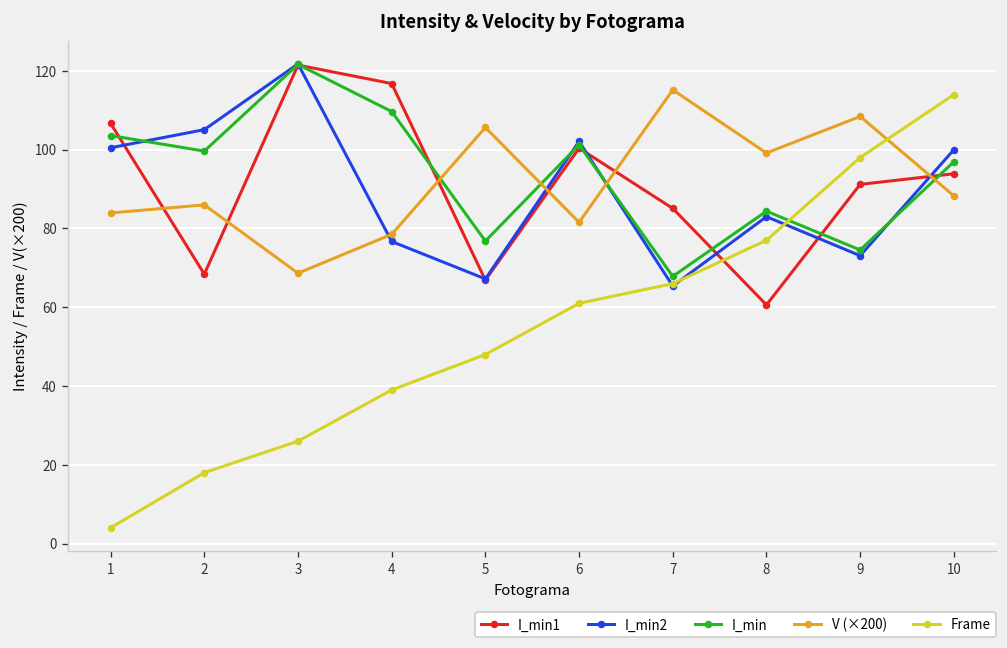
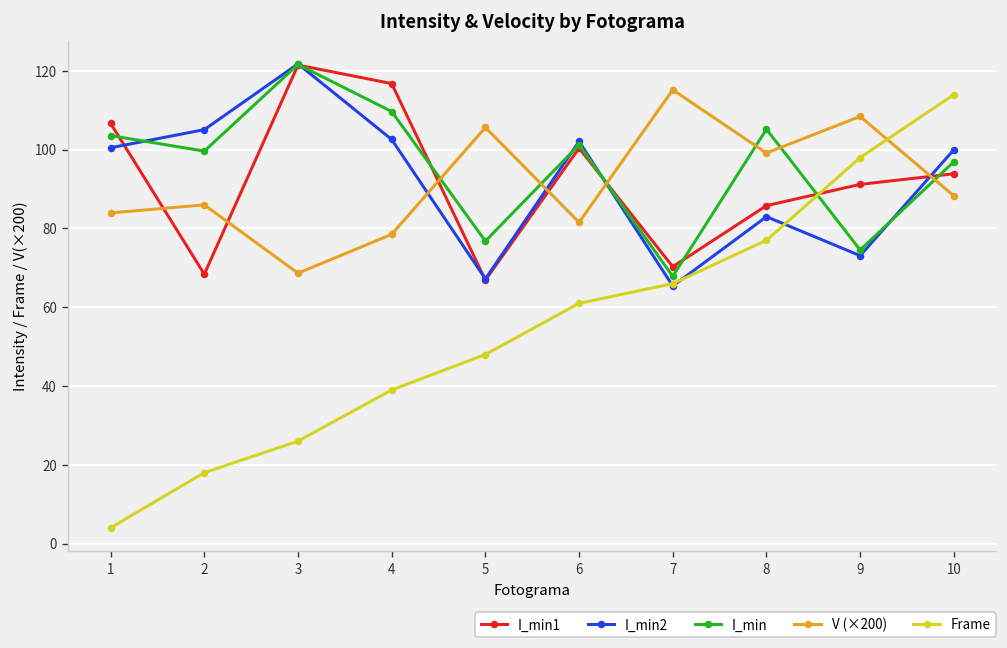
  {
    "I_min1": {
      "1": 107,
      "2": 68,
      "4": 117,
      "6": 100,
-     "7": 85,
-     "8": 61,
+     "7": 70,
+     "8": 86,
      "9": 91,
      "10": 94
    },
    "I_min2": {
      "1": 101,
      "2": 105,
-     "4": 77,
+     "4": 103,
      "6": 102,
      "8": 83,
      "9": 73,
      "10": 100
    },
    "I_min": {
      "1": 104,
      "2": 100,
      "4": 110,
      "5": 77,
      "6": 101,
      "7": 68,
-     "8": 84,
+     "8": 105,
      "9": 75,
      "10": 97
    }
  }
